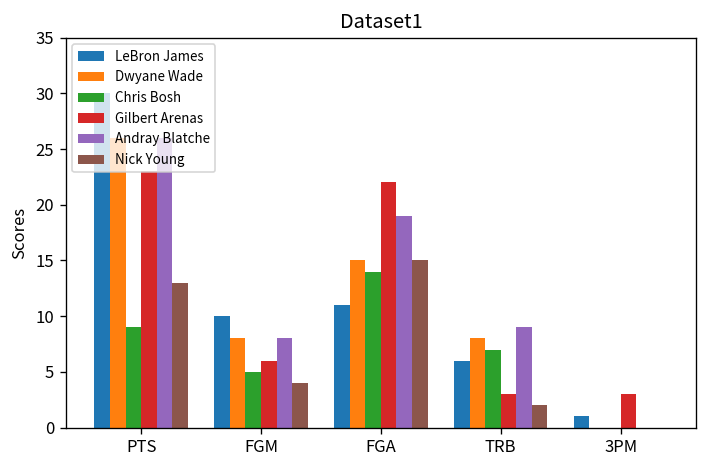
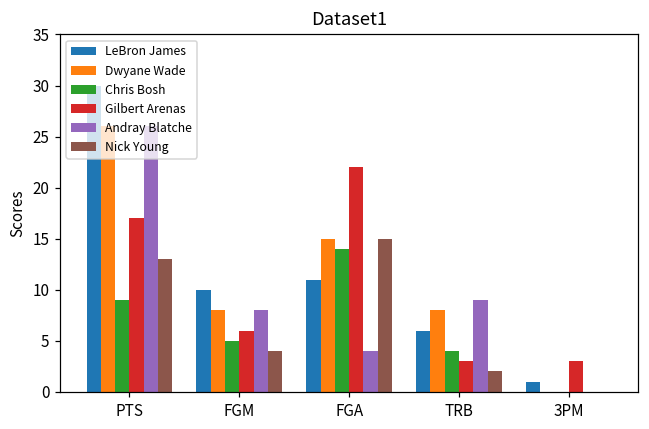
  {
    "LeBron James": {
      "FGM": 10,
      "FGA": 11,
      "TRB": 6,
      "3PM": 1
    },
    "Dwyane Wade": {
      "FGM": 8,
      "FGA": 15,
      "TRB": 8,
      "3PM": 0
    },
    "Chris Bosh": {
      "PTS": 9,
      "FGM": 5,
      "FGA": 14,
-     "TRB": 7,
+     "TRB": 4,
      "3PM": 0
    },
    "Gilbert Arenas": {
-     "PTS": 23,
+     "PTS": 17,
      "FGM": 6,
      "FGA": 22,
      "TRB": 3,
      "3PM": 3
    },
    "Andray Blatche": {
      "FGM": 8,
-     "FGA": 19,
+     "FGA": 4,
      "TRB": 9,
      "3PM": 0
    },
    "Nick Young": {
      "PTS": 13,
      "FGM": 4,
      "FGA": 15,
      "TRB": 2,
      "3PM": 0
    }
  }
